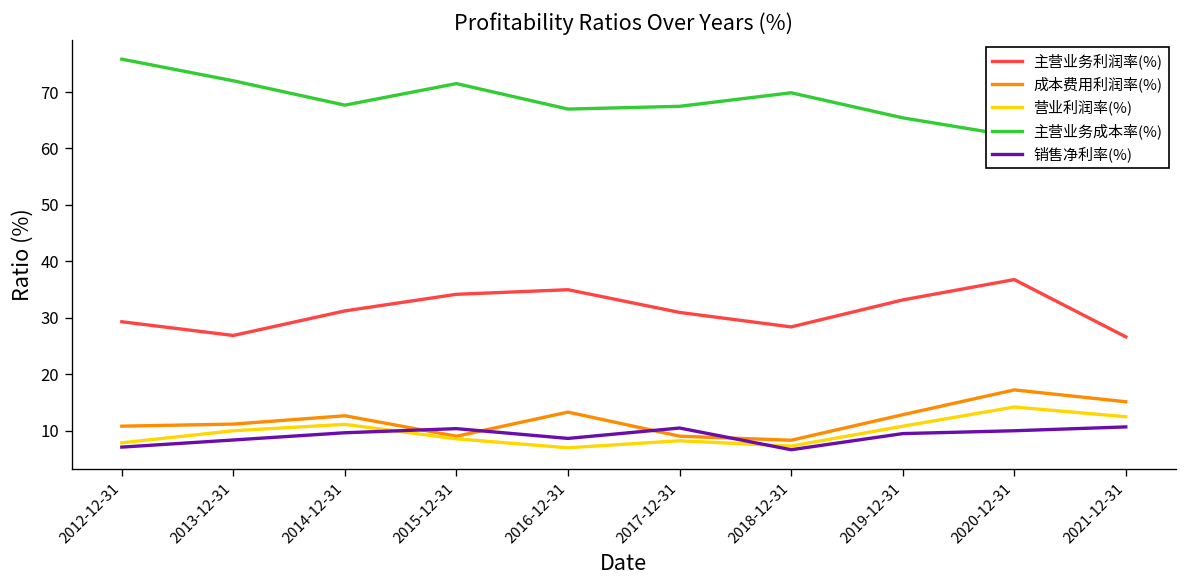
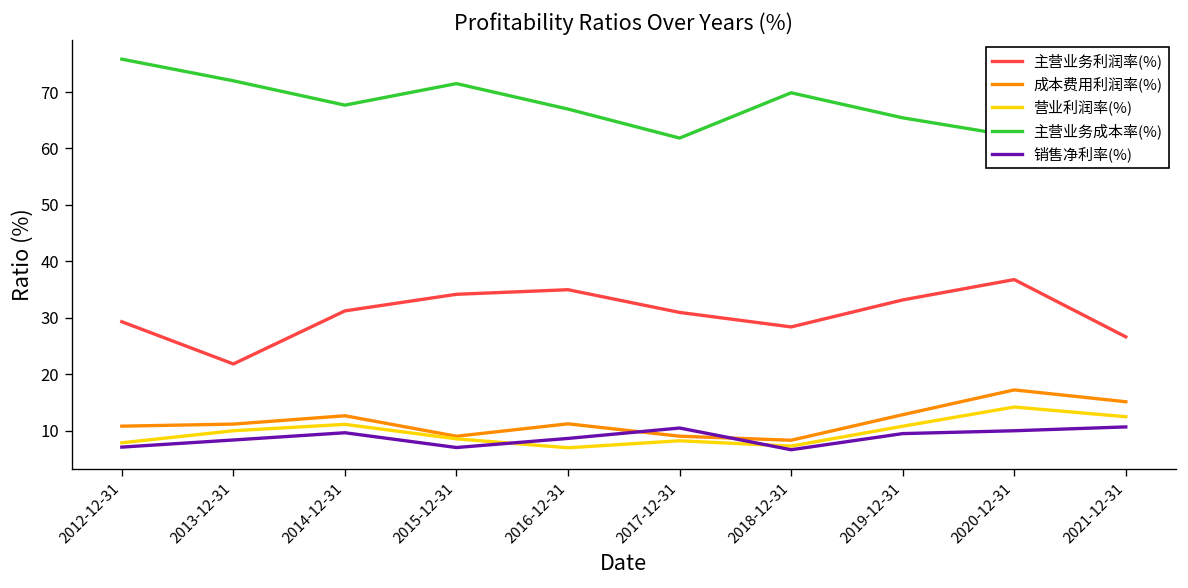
  {
    "主营业务利润率(%)": {
      "2012-12-31": 29,
-     "2013-12-31": 27,
+     "2013-12-31": 22,
      "2014-12-31": 31,
      "2015-12-31": 34,
      "2016-12-31": 35,
      "2017-12-31": 31,
      "2018-12-31": 28,
      "2019-12-31": 33,
      "2020-12-31": 37,
      "2021-12-31": 27
    },
    "成本费用利润率(%)": {
      "2012-12-31": 11,
      "2013-12-31": 11,
      "2014-12-31": 13,
-     "2016-12-31": 13,
+     "2016-12-31": 11,
      "2017-12-31": 9,
      "2018-12-31": 8,
      "2019-12-31": 13,
      "2020-12-31": 17,
      "2021-12-31": 15
    },
    "营业利润率(%)": {
      "2012-12-31": 8,
      "2013-12-31": 10,
      "2014-12-31": 11,
      "2016-12-31": 7,
      "2017-12-31": 8,
      "2018-12-31": 7,
      "2019-12-31": 11,
      "2020-12-31": 14,
      "2021-12-31": 12
    },
    "主营业务成本率(%)": {
      "2012-12-31": 76,
      "2013-12-31": 72,
      "2014-12-31": 68,
      "2015-12-31": 71,
      "2016-12-31": 67,
-     "2017-12-31": 67,
+     "2017-12-31": 62,
      "2018-12-31": 70,
      "2019-12-31": 65
    },
    "销售净利率(%)": {
      "2012-12-31": 7,
      "2013-12-31": 8,
      "2014-12-31": 10,
-     "2015-12-31": 10,
+     "2015-12-31": 7,
      "2016-12-31": 9,
      "2017-12-31": 10,
      "2018-12-31": 7,
      "2019-12-31": 10,
      "2020-12-31": 10,
      "2021-12-31": 11
    }
  }
